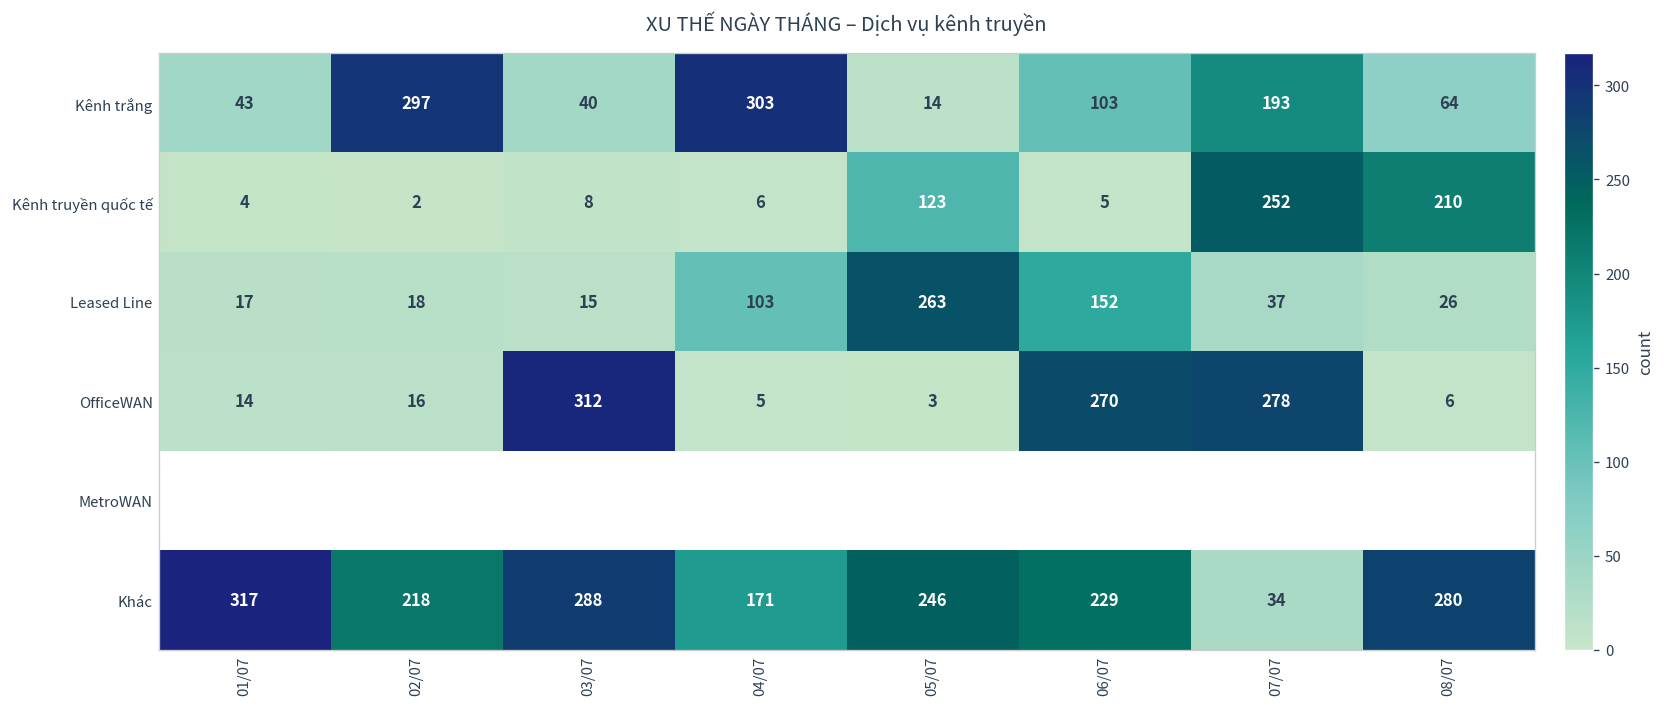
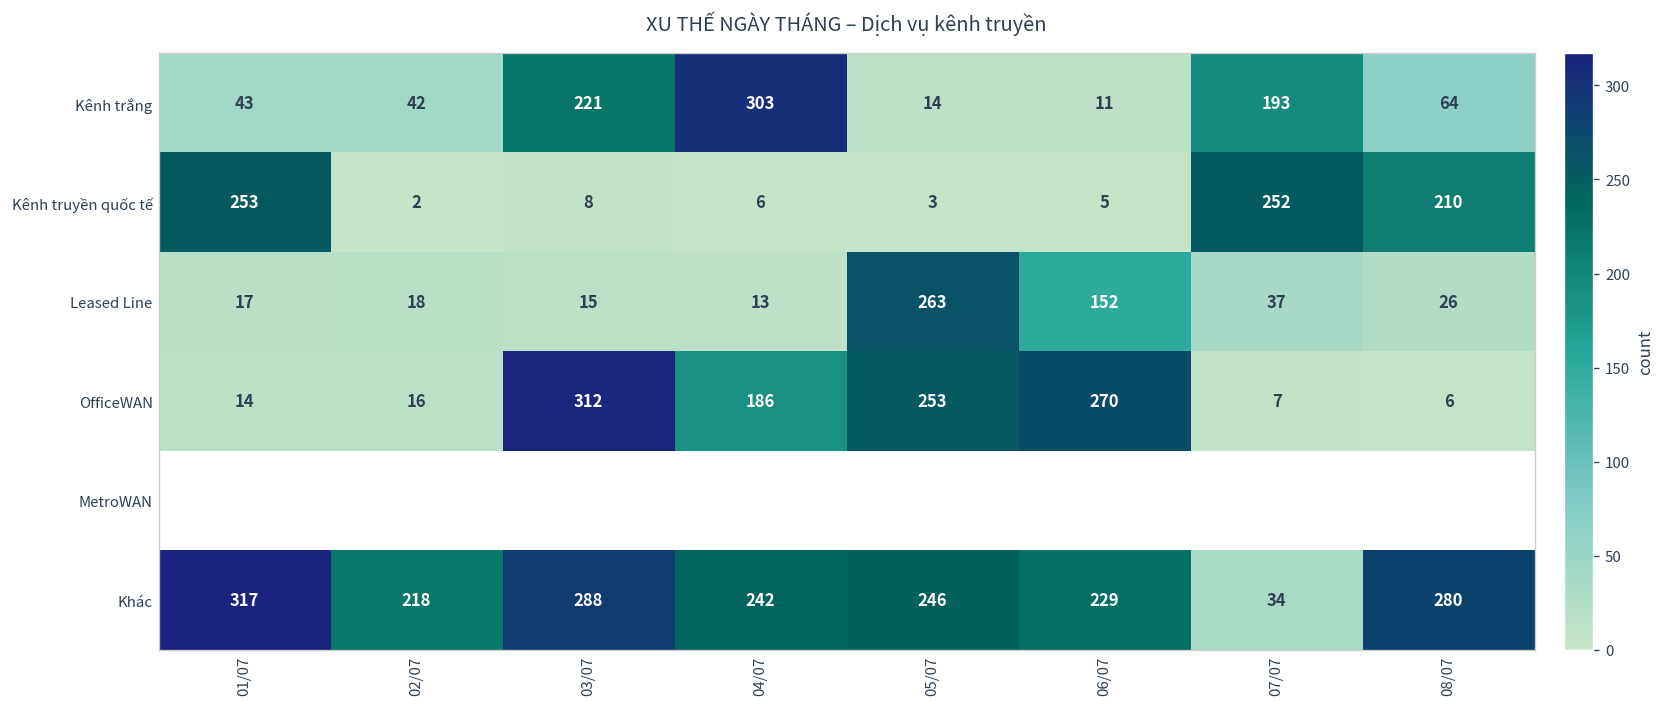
  {
    "Kênh trắng": {
      "01/07": 43,
-     "02/07": 297,
-     "03/07": 40,
+     "02/07": 42,
+     "03/07": 221,
      "04/07": 303,
      "05/07": 14,
-     "06/07": 103,
+     "06/07": 11,
      "07/07": 193,
      "08/07": 64
    },
    "Kênh truyền quốc tế": {
-     "01/07": 4,
+     "01/07": 253,
      "02/07": 2,
      "03/07": 8,
      "04/07": 6,
-     "05/07": 123,
+     "05/07": 3,
      "06/07": 5,
      "07/07": 252,
      "08/07": 210
    },
    "Leased Line": {
      "01/07": 17,
      "02/07": 18,
      "03/07": 15,
-     "04/07": 103,
+     "04/07": 13,
      "05/07": 263,
      "06/07": 152,
      "07/07": 37,
      "08/07": 26
    },
    "OfficeWAN": {
      "01/07": 14,
      "02/07": 16,
      "03/07": 312,
-     "04/07": 5,
-     "05/07": 3,
+     "04/07": 186,
+     "05/07": 253,
      "06/07": 270,
-     "07/07": 278,
+     "07/07": 7,
      "08/07": 6
    },
    "Khác": {
      "01/07": 317,
      "02/07": 218,
      "03/07": 288,
-     "04/07": 171,
+     "04/07": 242,
      "05/07": 246,
      "06/07": 229,
      "07/07": 34,
      "08/07": 280
    }
  }
